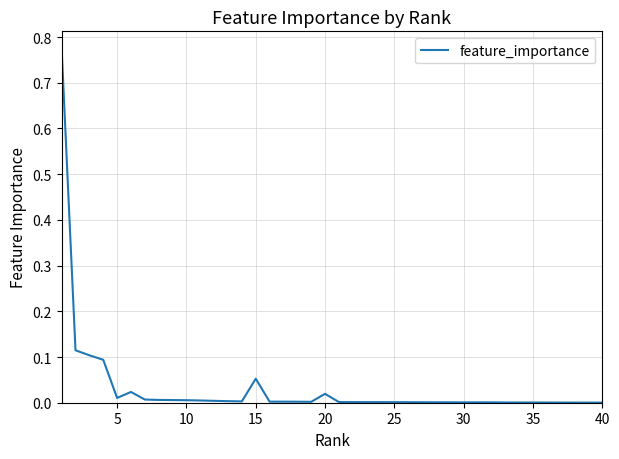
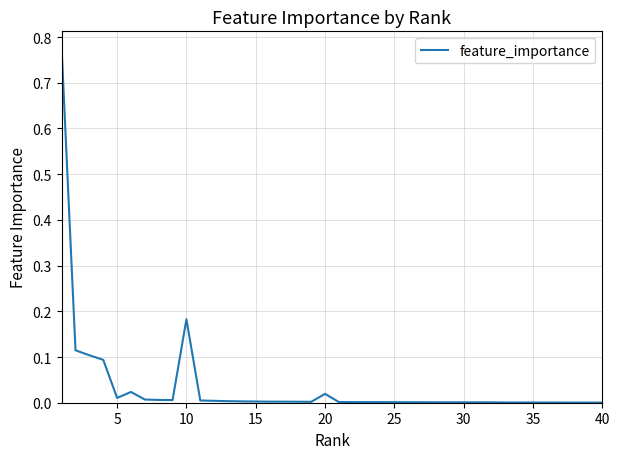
  {
    "5": 0.01,
-   "10": 0.01,
-   "15": 0.05,
+   "10": 0.18,
+   "15": 0.00,
    "20": 0.02,
    "25": 0.00,
    "30": 0.00,
    "35": 0.00,
    "40": 0.00
  }
